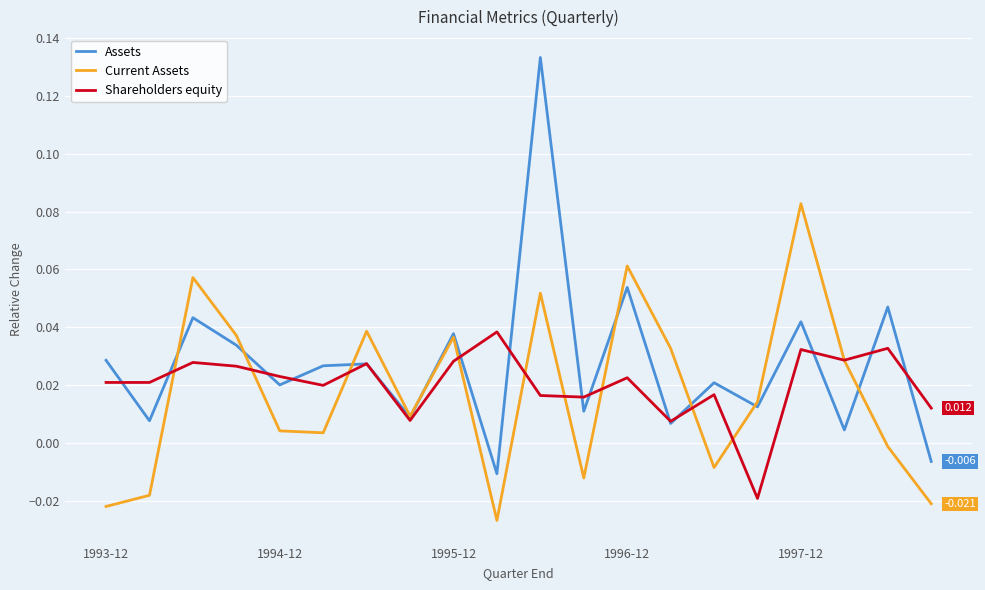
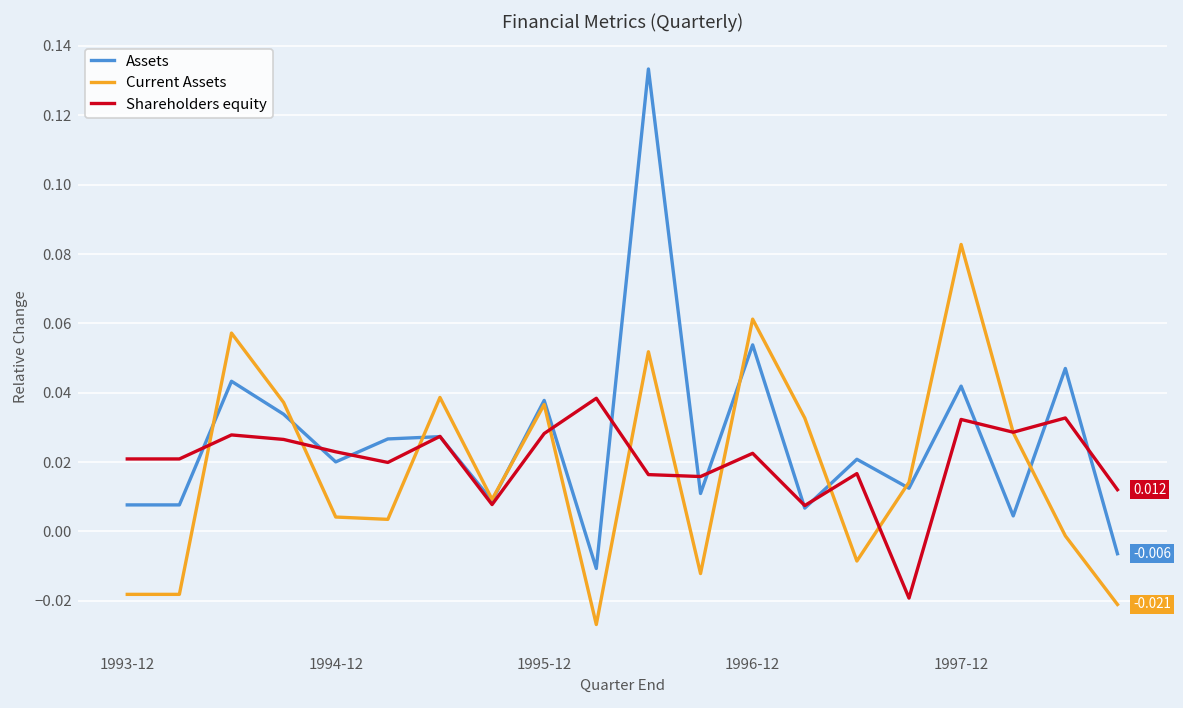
  {
    "Assets": {
-     "1993-12": 0.029,
+     "1993-12": 0.008,
      "1994-12": 0.020,
      "1995-12": 0.038,
      "1996-12": 0.054,
      "1997-12": 0.042
    },
    "Current Assets": {
-     "1993-12": -0.022,
+     "1993-12": -0.018,
      "1994-12": 0.004,
      "1995-12": 0.037,
      "1996-12": 0.061,
      "1997-12": 0.083
    },
    "Shareholders equity": {
      "1993-12": 0.021,
      "1994-12": 0.023,
      "1995-12": 0.028,
      "1996-12": 0.023,
      "1997-12": 0.032
    }
  }
